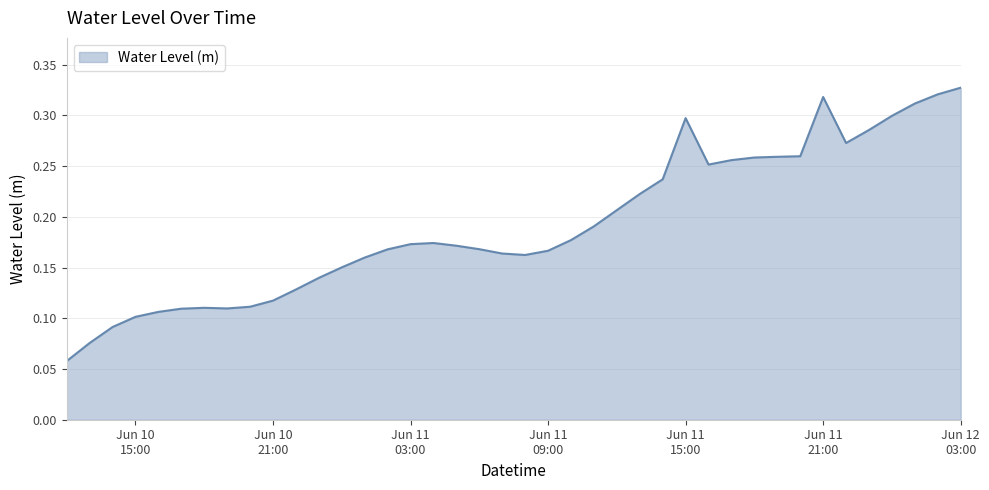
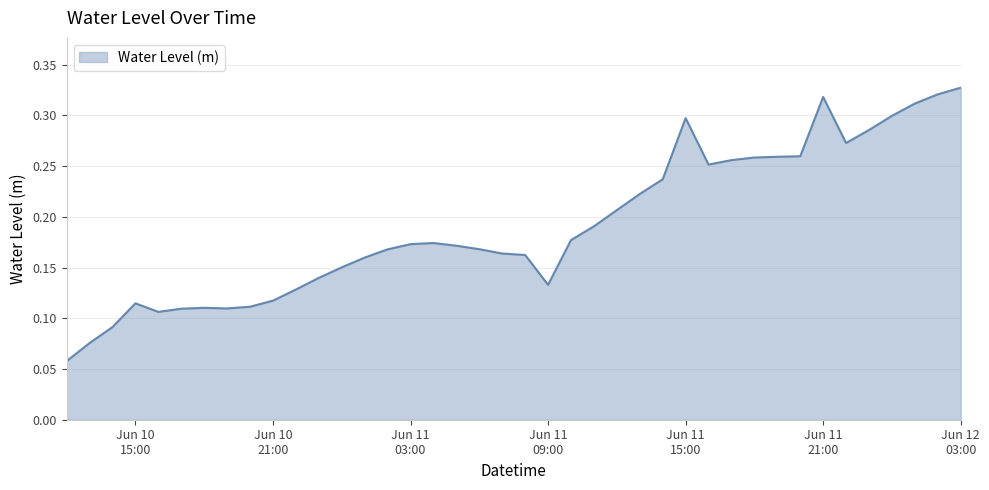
  {
-   "Jun 10 15:00": 0.101,
+   "Jun 10 15:00": 0.115,
    "Jun 10 21:00": 0.117,
    "Jun 11 03:00": 0.173,
-   "Jun 11 09:00": 0.167,
+   "Jun 11 09:00": 0.133,
    "Jun 11 15:00": 0.297,
    "Jun 11 21:00": 0.318,
    "Jun 12 03:00": 0.327
  }
